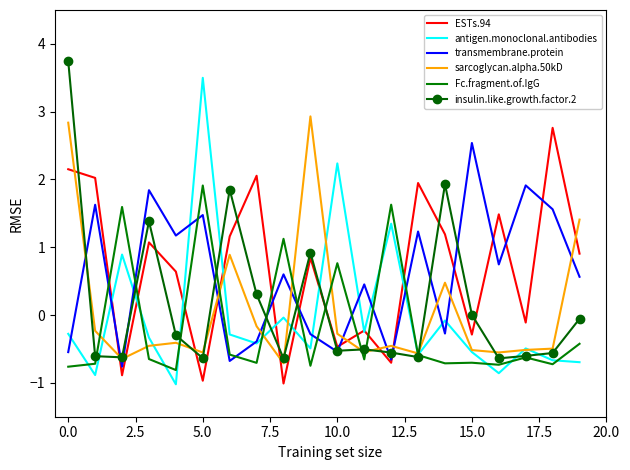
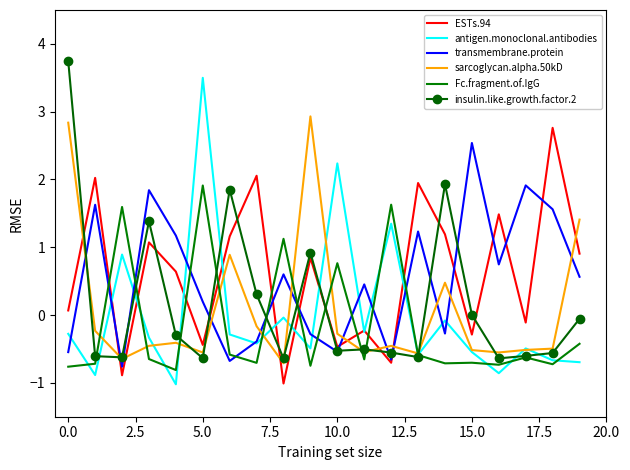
  {
    "ESTs.94": {
-     "0.0": 2.2,
-     "5.0": -1.0,
+     "0.0": 0.1,
+     "5.0": -0.4,
      "10.0": -0.5,
      "15.0": -0.3
    },
    "antigen.monoclonal.antibodies": {
      "0.0": -0.3,
      "5.0": 3.5,
      "10.0": 2.2
    },
    "transmembrane.protein": {
      "0.0": -0.5,
-     "5.0": 1.5,
+     "5.0": 0.2,
      "15.0": 2.5
    },
    "sarcoglycan.alpha.50kD": {
      "0.0": 2.8,
      "5.0": -0.6,
      "10.0": -0.3
    }
  }
